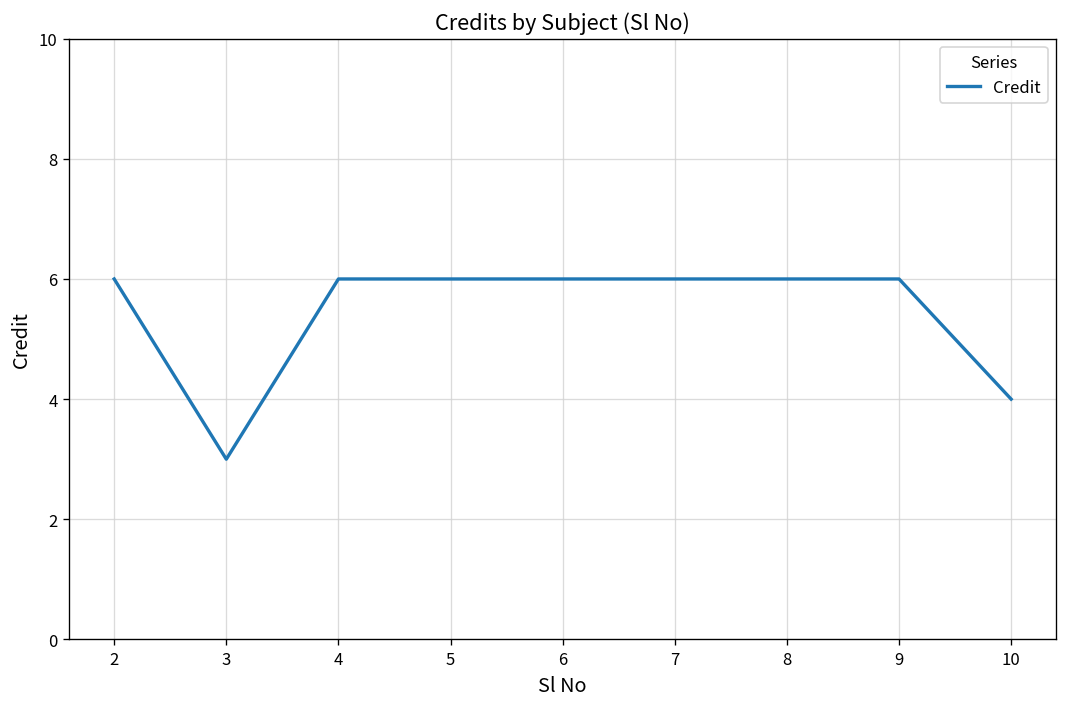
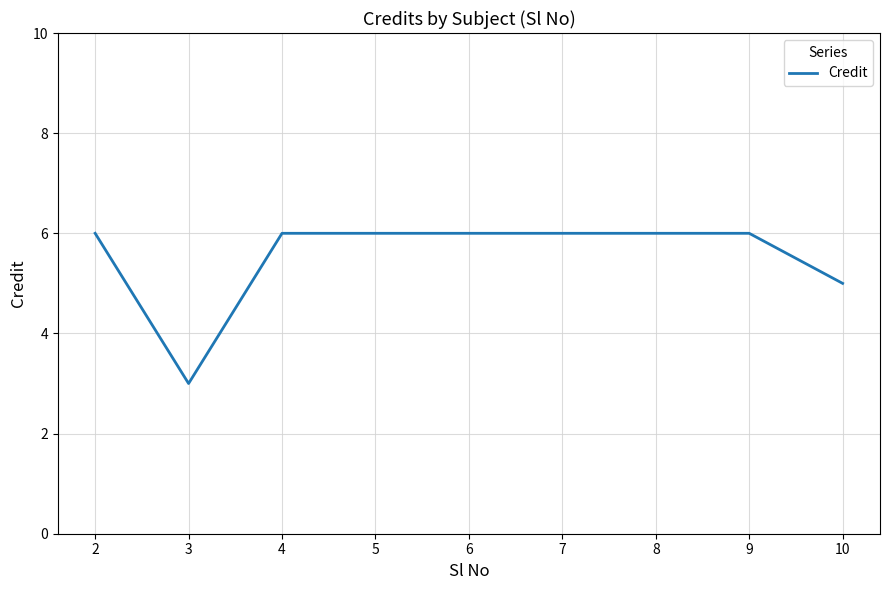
  {
    "2": 6,
    "3": 3,
    "4": 6,
    "5": 6,
    "6": 6,
    "7": 6,
    "8": 6,
    "9": 6,
-   "10": 4
+   "10": 5
  }
